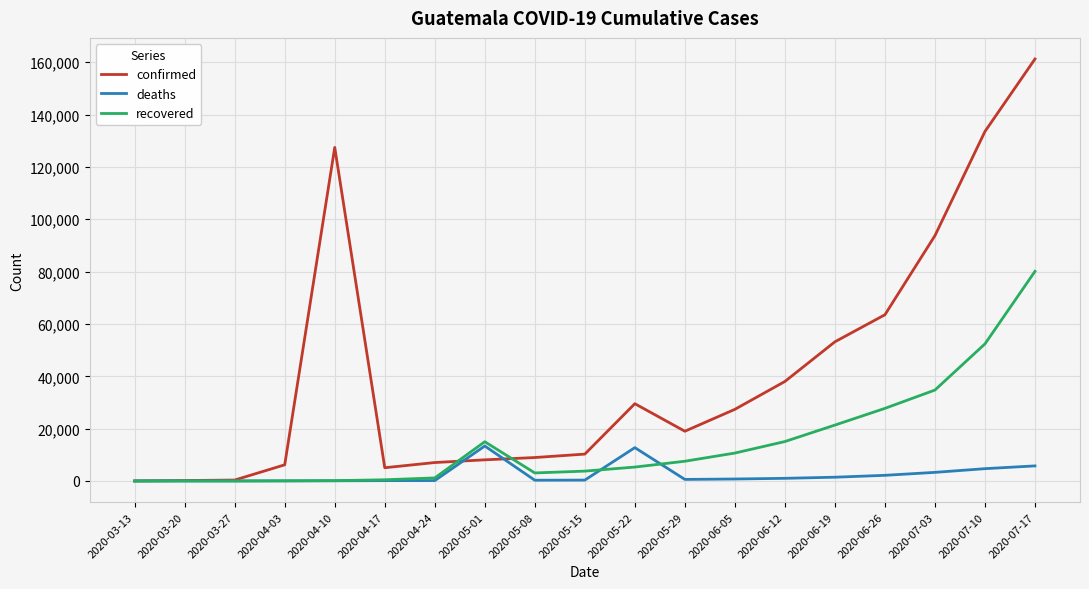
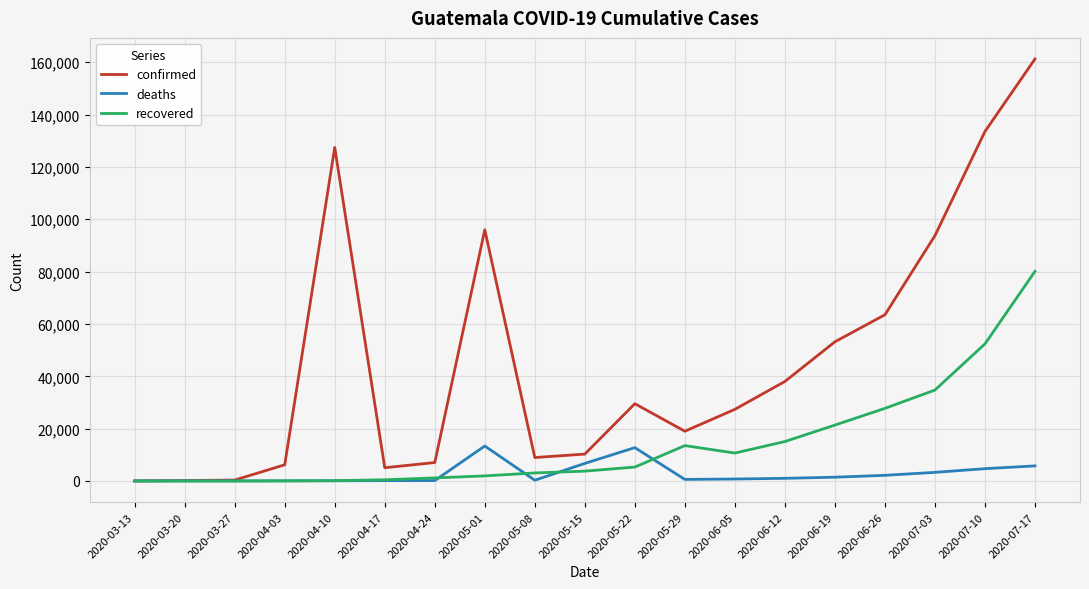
  {
    "confirmed": {
      "2020-04-03": "6,000",
      "2020-04-10": "127,000",
      "2020-04-17": "5,000",
      "2020-04-24": "7,000",
-     "2020-05-01": "8,000",
+     "2020-05-01": "96,000",
      "2020-05-08": "9,000",
      "2020-05-15": "10,000",
      "2020-05-22": "30,000",
      "2020-05-29": "19,000",
      "2020-06-05": "27,000",
      "2020-06-12": "38,000",
      "2020-06-19": "53,000",
      "2020-06-26": "64,000",
      "2020-07-03": "94,000",
      "2020-07-10": "134,000",
      "2020-07-17": "161,000"
    },
    "deaths": {
      "2020-04-24": "0",
      "2020-05-01": "13,000",
      "2020-05-08": "0",
-     "2020-05-15": "0",
+     "2020-05-15": "7,000",
      "2020-05-22": "13,000",
      "2020-05-29": "1,000",
      "2020-06-05": "1,000",
      "2020-06-12": "1,000",
      "2020-06-19": "1,000",
      "2020-06-26": "2,000",
      "2020-07-03": "3,000",
      "2020-07-10": "5,000",
      "2020-07-17": "6,000"
    },
    "recovered": {
      "2020-04-24": "1,000",
-     "2020-05-01": "15,000",
+     "2020-05-01": "2,000",
      "2020-05-08": "3,000",
      "2020-05-15": "4,000",
      "2020-05-22": "5,000",
-     "2020-05-29": "8,000",
+     "2020-05-29": "14,000",
      "2020-06-05": "11,000",
      "2020-06-12": "15,000",
      "2020-06-19": "21,000",
      "2020-06-26": "28,000",
      "2020-07-03": "35,000",
      "2020-07-10": "52,000",
      "2020-07-17": "80,000"
    }
  }
